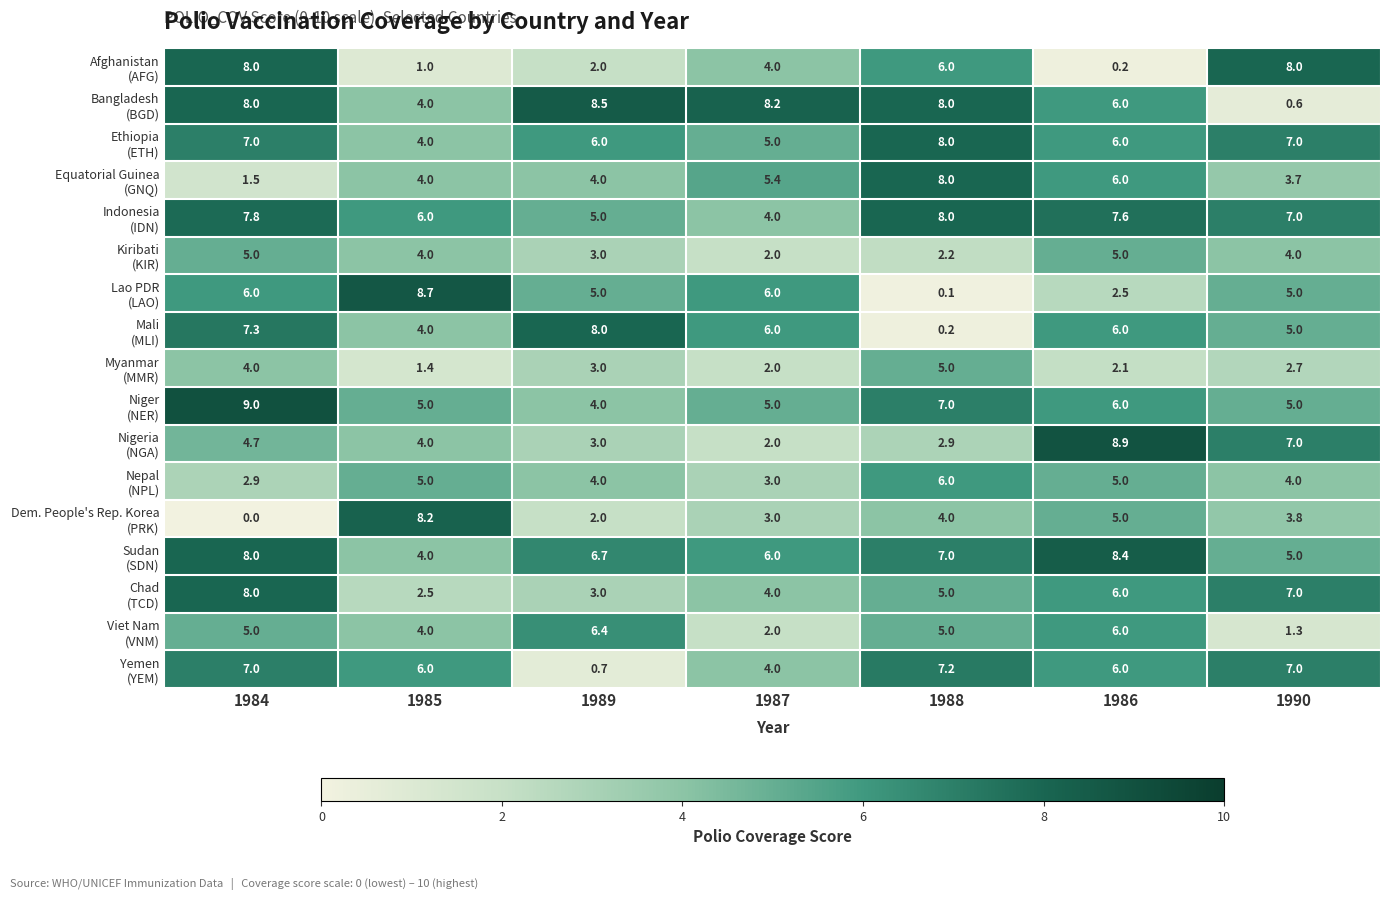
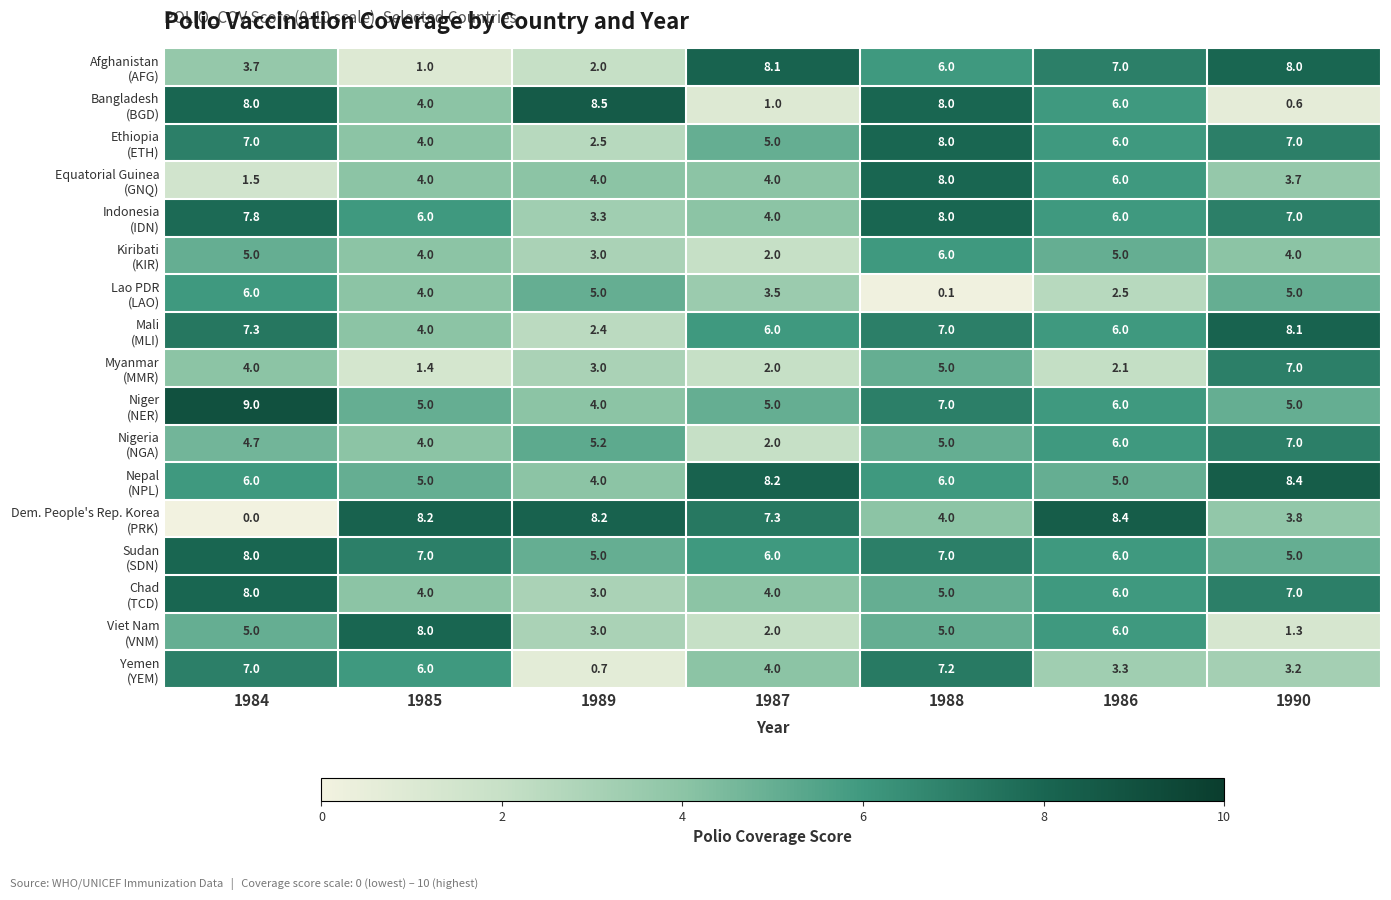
  {
    "Afghanistan (AFG)": {
-     "1984": 8.0,
+     "1984": 3.7,
      "1985": 1.0,
      "1989": 2.0,
-     "1987": 4.0,
+     "1987": 8.1,
      "1988": 6.0,
-     "1986": 0.2,
+     "1986": 7.0,
      "1990": 8.0
    },
    "Bangladesh (BGD)": {
      "1984": 8.0,
      "1985": 4.0,
      "1989": 8.5,
-     "1987": 8.2,
+     "1987": 1.0,
      "1988": 8.0,
      "1986": 6.0,
      "1990": 0.6
    },
    "Ethiopia (ETH)": {
      "1984": 7.0,
      "1985": 4.0,
-     "1989": 6.0,
+     "1989": 2.5,
      "1987": 5.0,
      "1988": 8.0,
      "1986": 6.0,
      "1990": 7.0
    },
    "Equatorial Guinea (GNQ)": {
      "1984": 1.5,
      "1985": 4.0,
      "1989": 4.0,
-     "1987": 5.4,
+     "1987": 4.0,
      "1988": 8.0,
      "1986": 6.0,
      "1990": 3.7
    },
    "Indonesia (IDN)": {
      "1984": 7.8,
      "1985": 6.0,
-     "1989": 5.0,
+     "1989": 3.3,
      "1987": 4.0,
      "1988": 8.0,
-     "1986": 7.6,
+     "1986": 6.0,
      "1990": 7.0
    },
    "Kiribati (KIR)": {
      "1984": 5.0,
      "1985": 4.0,
      "1989": 3.0,
      "1987": 2.0,
-     "1988": 2.2,
+     "1988": 6.0,
      "1986": 5.0,
      "1990": 4.0
    },
    "Lao PDR (LAO)": {
      "1984": 6.0,
-     "1985": 8.7,
+     "1985": 4.0,
      "1989": 5.0,
-     "1987": 6.0,
+     "1987": 3.5,
      "1988": 0.1,
      "1986": 2.5,
      "1990": 5.0
    },
    "Mali (MLI)": {
      "1984": 7.3,
      "1985": 4.0,
-     "1989": 8.0,
+     "1989": 2.4,
      "1987": 6.0,
-     "1988": 0.2,
+     "1988": 7.0,
      "1986": 6.0,
-     "1990": 5.0
+     "1990": 8.1
    },
    "Myanmar (MMR)": {
      "1984": 4.0,
      "1985": 1.4,
      "1989": 3.0,
      "1987": 2.0,
      "1988": 5.0,
      "1986": 2.1,
-     "1990": 2.7
+     "1990": 7.0
    },
    "Niger (NER)": {
      "1984": 9.0,
      "1985": 5.0,
      "1989": 4.0,
      "1987": 5.0,
      "1988": 7.0,
      "1986": 6.0,
      "1990": 5.0
    },
    "Nigeria (NGA)": {
      "1984": 4.7,
      "1985": 4.0,
-     "1989": 3.0,
+     "1989": 5.2,
      "1987": 2.0,
-     "1988": 2.9,
-     "1986": 8.9,
+     "1988": 5.0,
+     "1986": 6.0,
      "1990": 7.0
    },
    "Nepal (NPL)": {
-     "1984": 2.9,
+     "1984": 6.0,
      "1985": 5.0,
      "1989": 4.0,
-     "1987": 3.0,
+     "1987": 8.2,
      "1988": 6.0,
      "1986": 5.0,
-     "1990": 4.0
+     "1990": 8.4
    },
    "Dem. People's Rep. Korea (PRK)": {
      "1984": 0.0,
      "1985": 8.2,
-     "1989": 2.0,
-     "1987": 3.0,
+     "1989": 8.2,
+     "1987": 7.3,
      "1988": 4.0,
-     "1986": 5.0,
+     "1986": 8.4,
      "1990": 3.8
    },
    "Sudan (SDN)": {
      "1984": 8.0,
-     "1985": 4.0,
-     "1989": 6.7,
+     "1985": 7.0,
+     "1989": 5.0,
      "1987": 6.0,
      "1988": 7.0,
-     "1986": 8.4,
+     "1986": 6.0,
      "1990": 5.0
    },
    "Chad (TCD)": {
      "1984": 8.0,
-     "1985": 2.5,
+     "1985": 4.0,
      "1989": 3.0,
      "1987": 4.0,
      "1988": 5.0,
      "1986": 6.0,
      "1990": 7.0
    },
    "Viet Nam (VNM)": {
      "1984": 5.0,
-     "1985": 4.0,
-     "1989": 6.4,
+     "1985": 8.0,
+     "1989": 3.0,
      "1987": 2.0,
      "1988": 5.0,
      "1986": 6.0,
      "1990": 1.3
    },
    "Yemen (YEM)": {
      "1984": 7.0,
      "1985": 6.0,
      "1989": 0.7,
      "1987": 4.0,
      "1988": 7.2,
-     "1986": 6.0,
-     "1990": 7.0
+     "1986": 3.3,
+     "1990": 3.2
    }
  }
